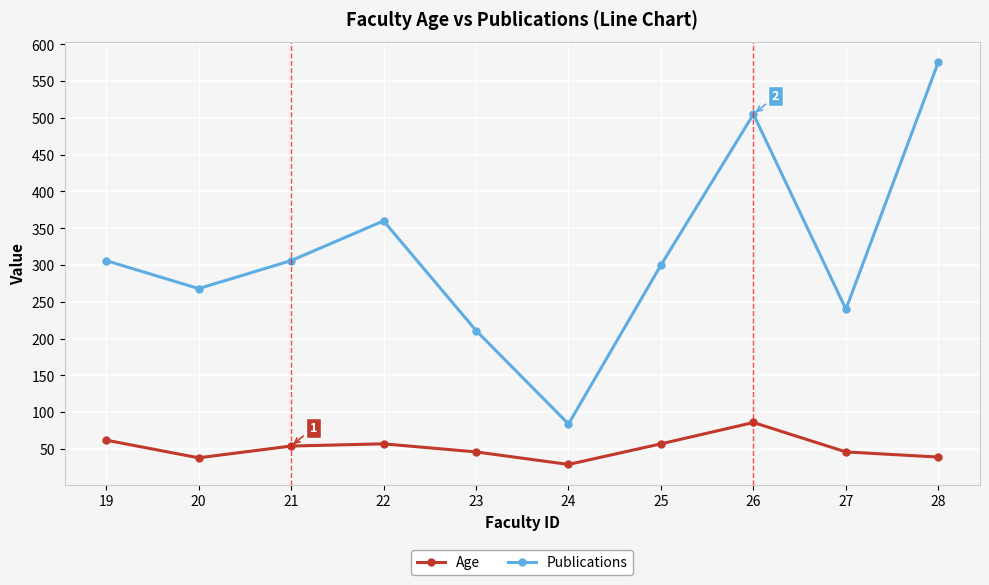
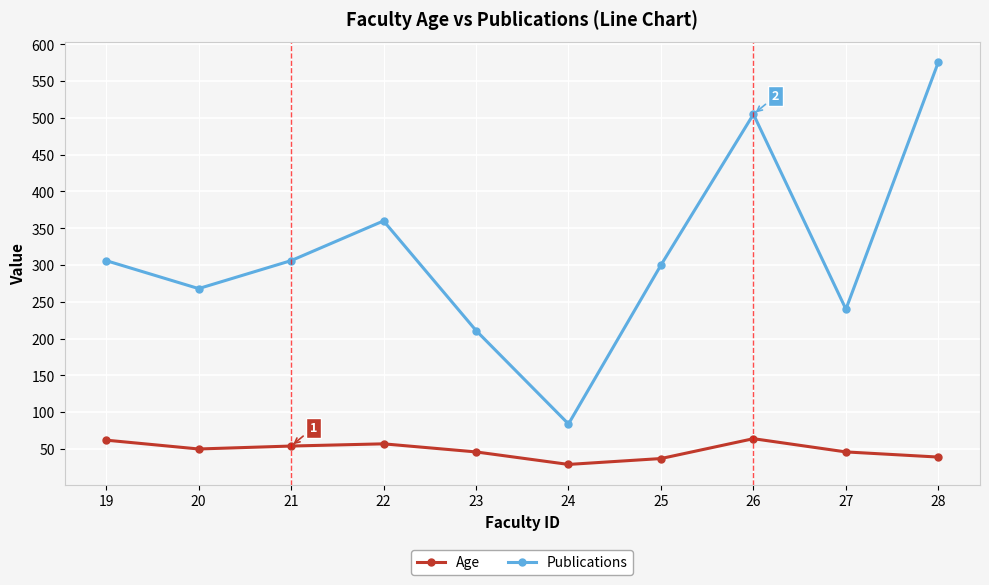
  {
    "Age": {
      "19": 60,
-     "20": 40,
+     "20": 50,
      "21": 50,
      "22": 60,
      "23": 50,
      "24": 30,
-     "25": 60,
-     "26": 90,
+     "25": 40,
+     "26": 60,
      "27": 50,
      "28": 40
    },
    "Publications": {
      "19": 310,
      "20": 270,
      "21": 310,
      "22": 360,
      "23": 210,
      "24": 80,
      "25": 300,
      "26": 510,
      "27": 240,
      "28": 580
    }
  }
